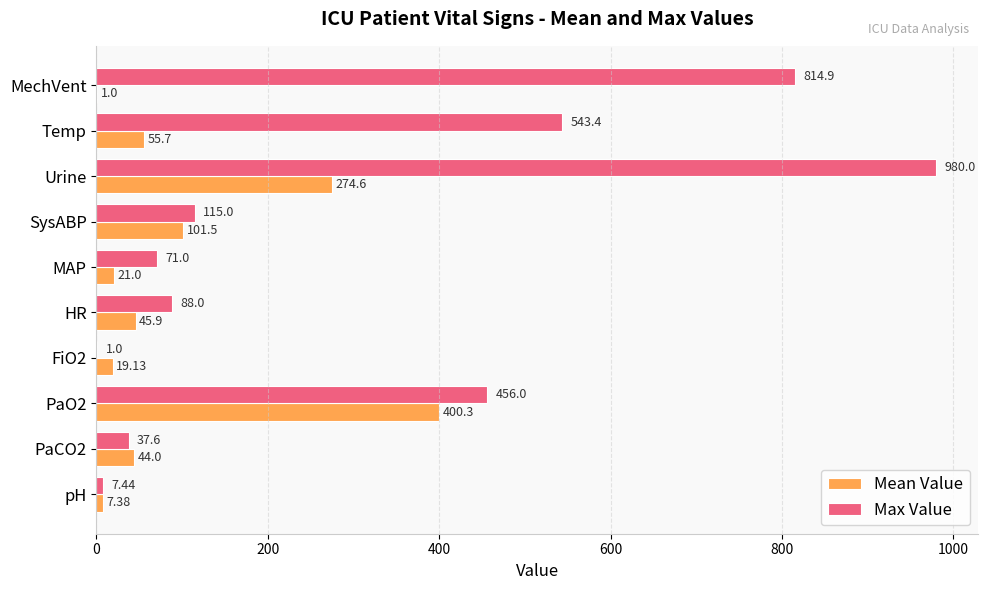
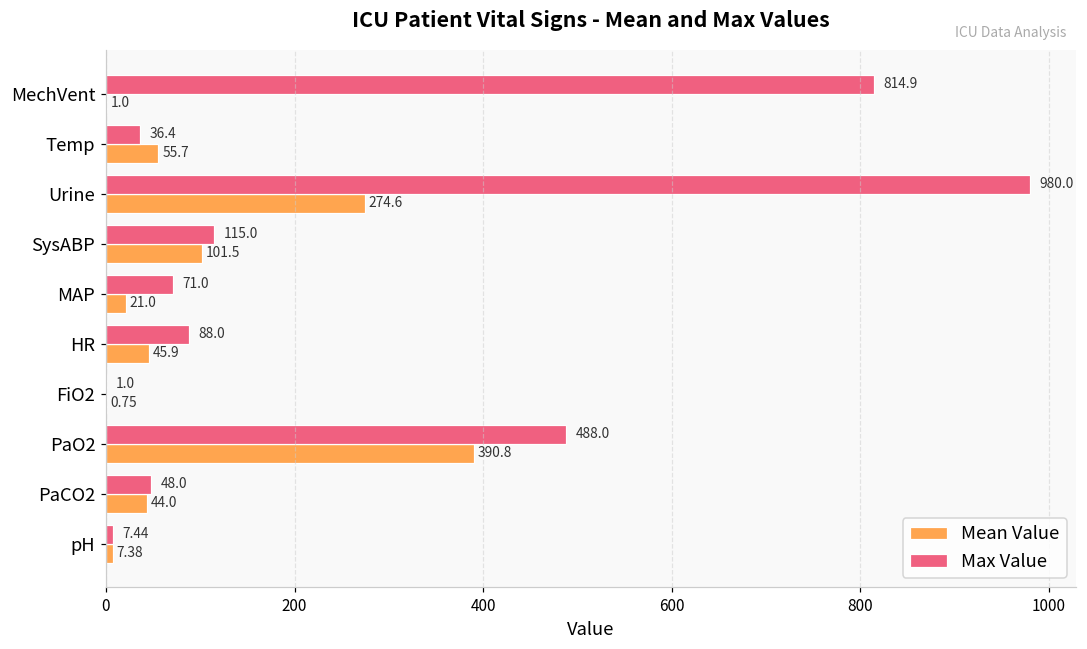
  {
    "Mean Value": {
      "MechVent": 1.0,
      "Temp": 55.7,
      "Urine": 274.6,
      "SysABP": 101.5,
      "MAP": 21.0,
      "HR": 45.9,
-     "FiO2": 19.13,
-     "PaO2": 400.3,
+     "FiO2": 0.75,
+     "PaO2": 390.8,
      "PaCO2": 44.0,
      "pH": 7.38
    },
    "Max Value": {
      "MechVent": 814.9,
-     "Temp": 543.4,
+     "Temp": 36.4,
      "Urine": 980.0,
      "SysABP": 115.0,
      "MAP": 71.0,
      "HR": 88.0,
      "FiO2": 1.0,
-     "PaO2": 456.0,
-     "PaCO2": 37.6,
+     "PaO2": 488.0,
+     "PaCO2": 48.0,
      "pH": 7.44
    }
  }
